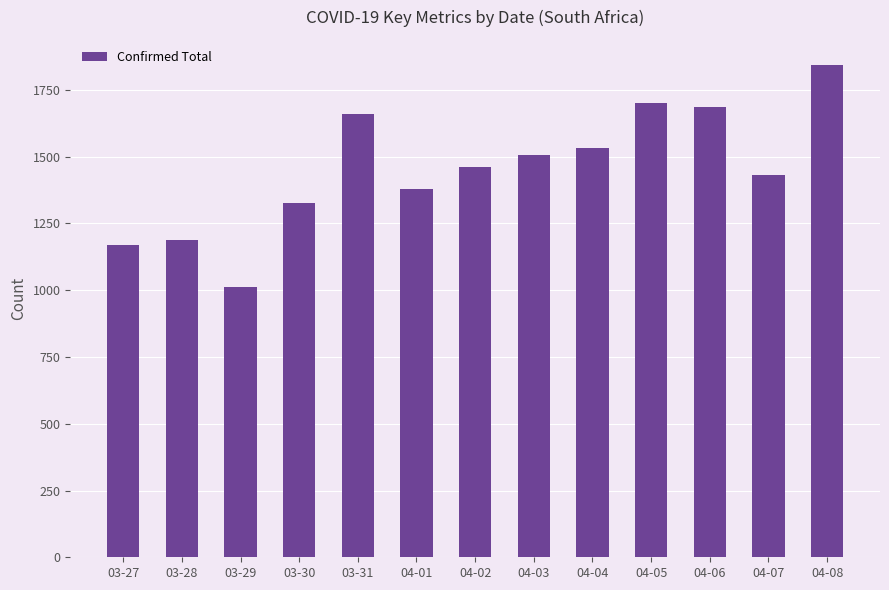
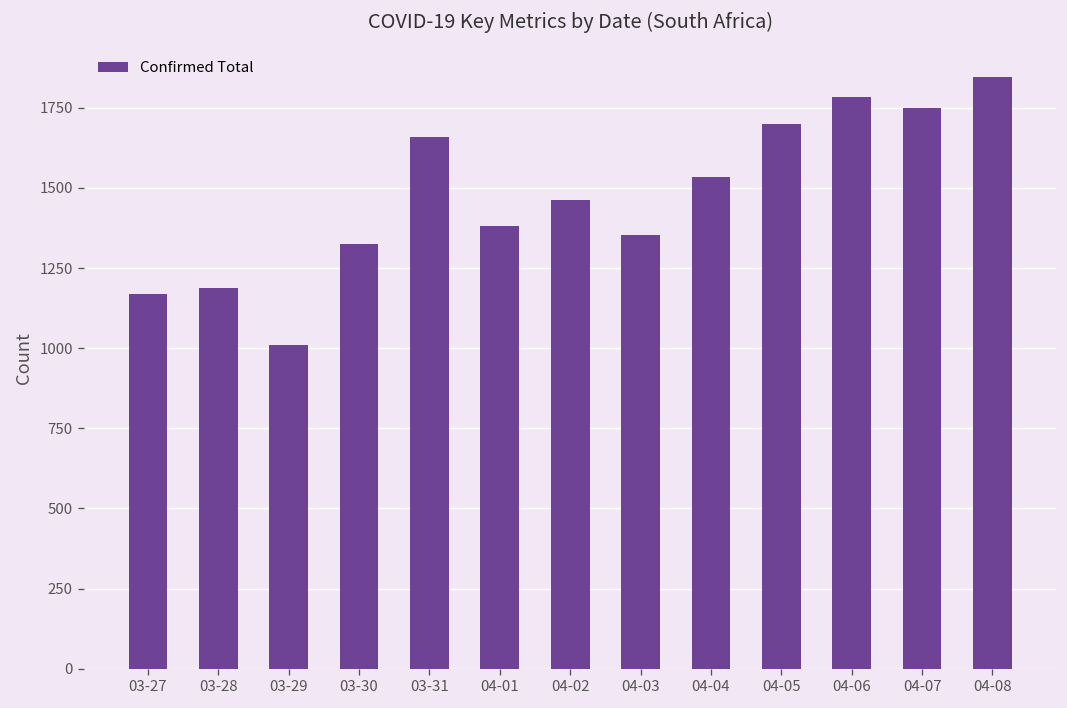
  {
    "03-27": 1170,
    "03-28": 1190,
    "03-29": 1010,
    "03-30": 1330,
    "03-31": 1660,
    "04-01": 1380,
    "04-02": 1460,
-   "04-03": 1510,
+   "04-03": 1350,
    "04-04": 1530,
    "04-05": 1700,
-   "04-06": 1690,
-   "04-07": 1430,
+   "04-06": 1790,
+   "04-07": 1750,
    "04-08": 1850
  }
